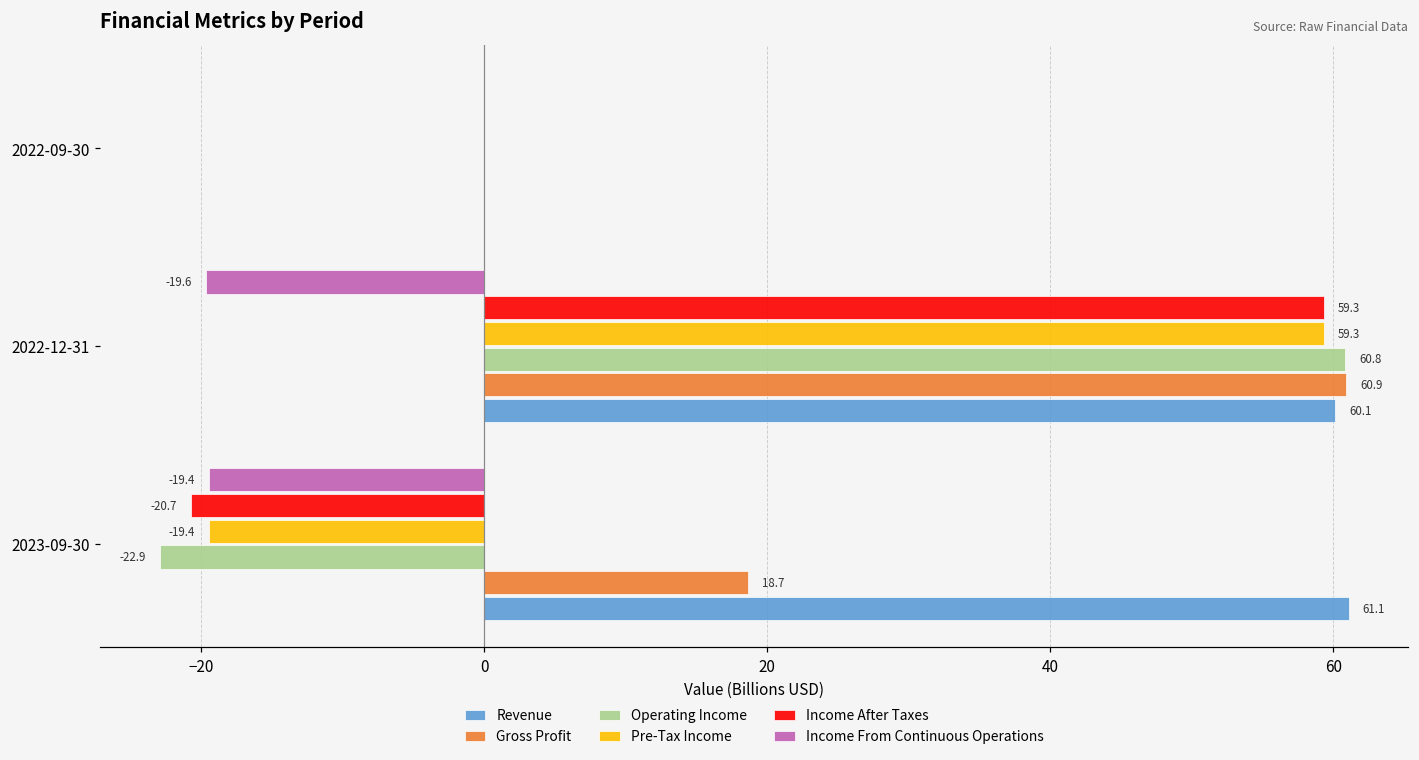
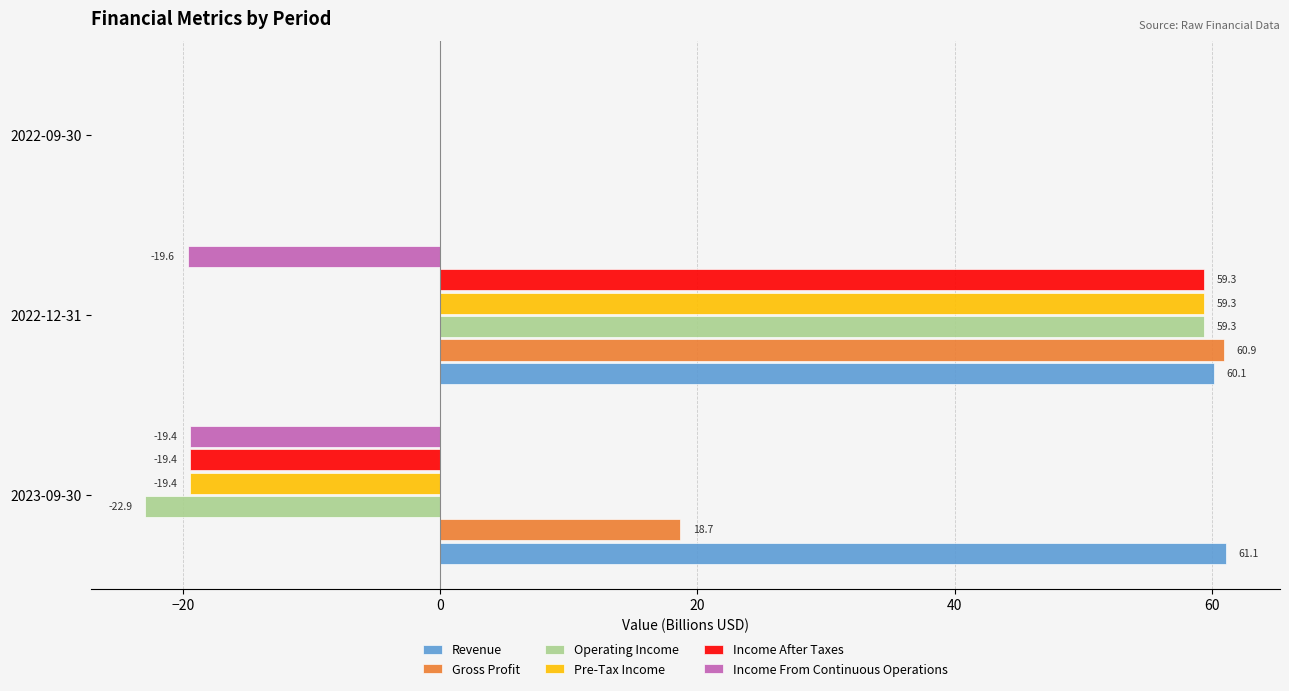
  {
    "Revenue": {
      "2022-12-31": 60.1,
      "2023-09-30": 61.1
    },
    "Gross Profit": {
      "2022-12-31": 60.9,
      "2023-09-30": 18.7
    },
    "Operating Income": {
-     "2022-12-31": 60.8,
+     "2022-12-31": 59.3,
      "2023-09-30": -22.9
    },
    "Pre-Tax Income": {
      "2022-12-31": 59.3,
      "2023-09-30": -19.4
    },
    "Income After Taxes": {
      "2022-12-31": 59.3,
-     "2023-09-30": -20.7
+     "2023-09-30": -19.4
    },
    "Income From Continuous Operations": {
      "2022-12-31": -19.6,
      "2023-09-30": -19.4
    }
  }
